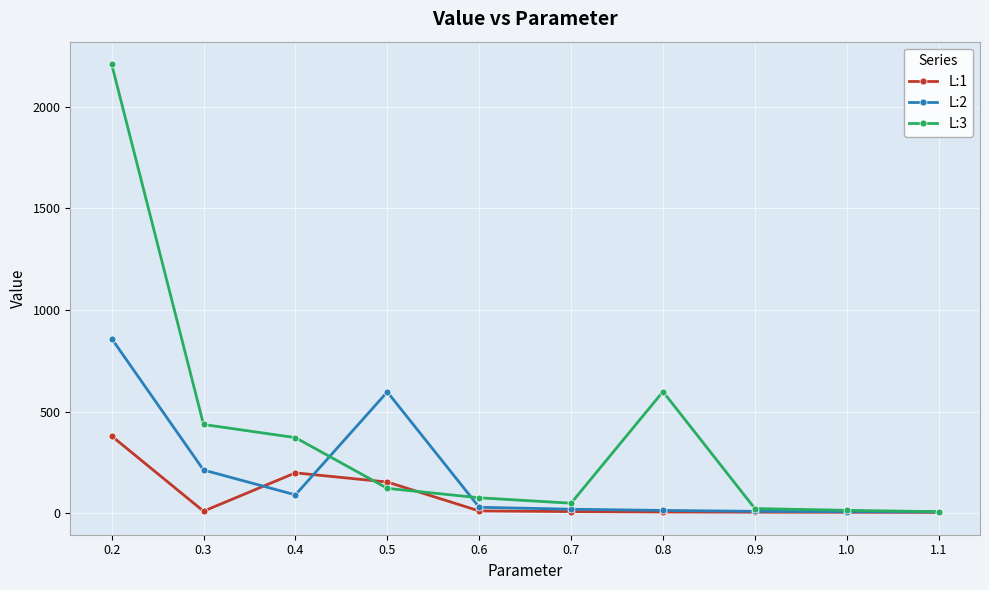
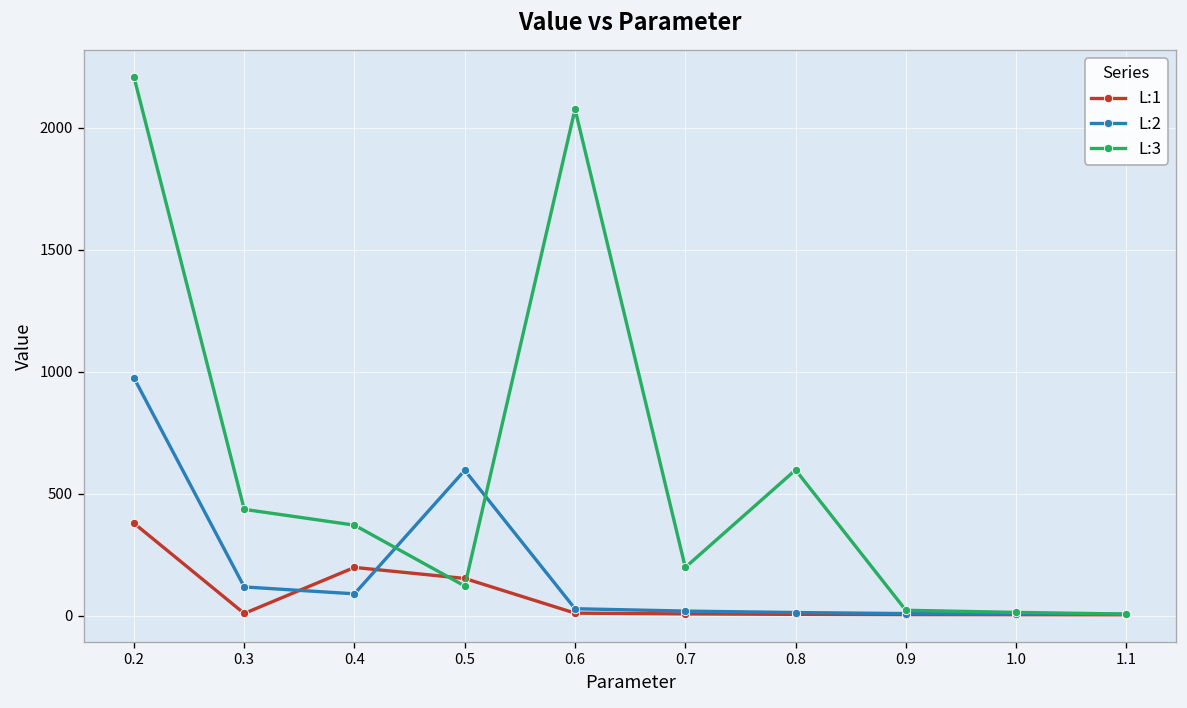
  {
    "L:1": {
      "0.2": 380,
      "0.3": 10,
      "0.4": 200,
      "0.5": 150,
      "0.6": 10
    },
    "L:2": {
-     "0.2": 860,
-     "0.3": 210,
+     "0.2": 980,
+     "0.3": 120,
      "0.4": 90,
      "0.5": 600,
      "0.6": 30
    },
    "L:3": {
      "0.2": 2210,
      "0.3": 440,
      "0.4": 370,
      "0.5": 120,
-     "0.6": 80,
-     "0.7": 50,
+     "0.6": 2080,
+     "0.7": 200,
      "0.8": 600,
      "0.9": 20
    }
  }
